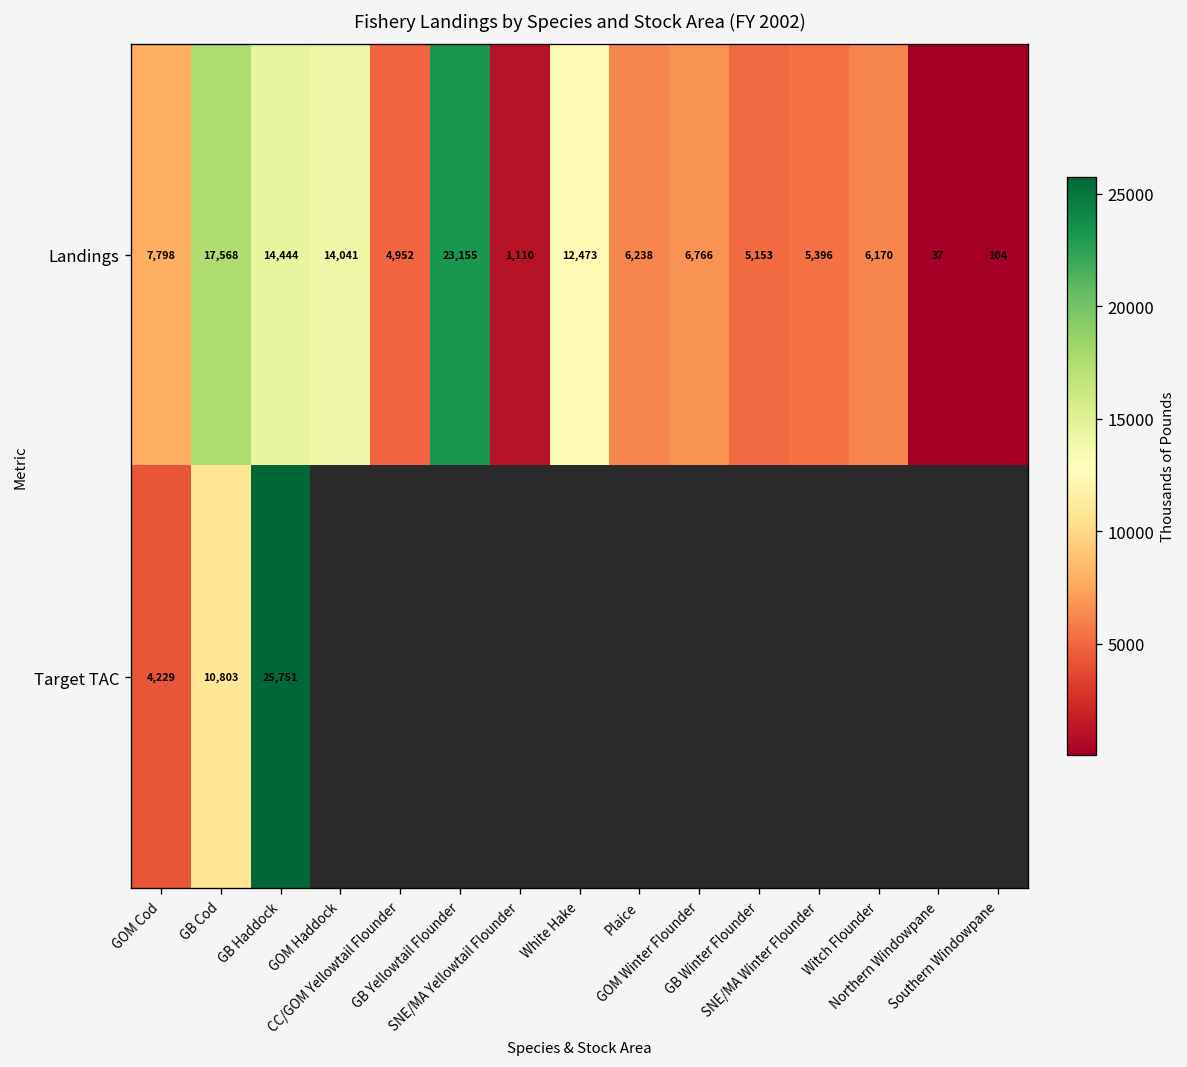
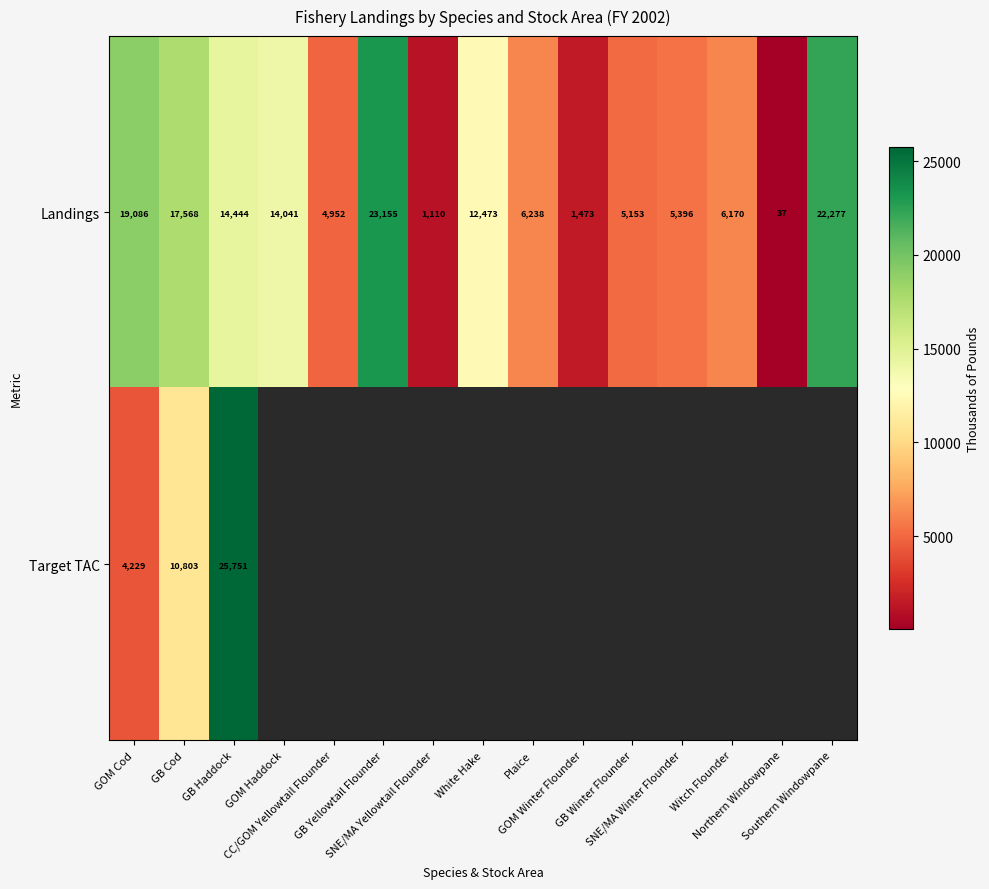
  {
    "Landings": {
-     "GOM Cod": "7,798",
+     "GOM Cod": "19,086",
      "GB Cod": "17,568",
      "GB Haddock": "14,444",
      "GOM Haddock": "14,041",
      "CC/GOM Yellowtail Flounder": "4,952",
      "GB Yellowtail Flounder": "23,155",
      "SNE/MA Yellowtail Flounder": "1,110",
      "White Hake": "12,473",
      "Plaice": "6,238",
-     "GOM Winter Flounder": "6,766",
+     "GOM Winter Flounder": "1,473",
      "GB Winter Flounder": "5,153",
      "SNE/MA Winter Flounder": "5,396",
      "Witch Flounder": "6,170",
      "Northern Windowpane": "37",
-     "Southern Windowpane": "104"
+     "Southern Windowpane": "22,277"
    },
    "Target TAC": {
      "GOM Cod": "4,229",
      "GB Cod": "10,803",
      "GB Haddock": "25,751"
    }
  }
